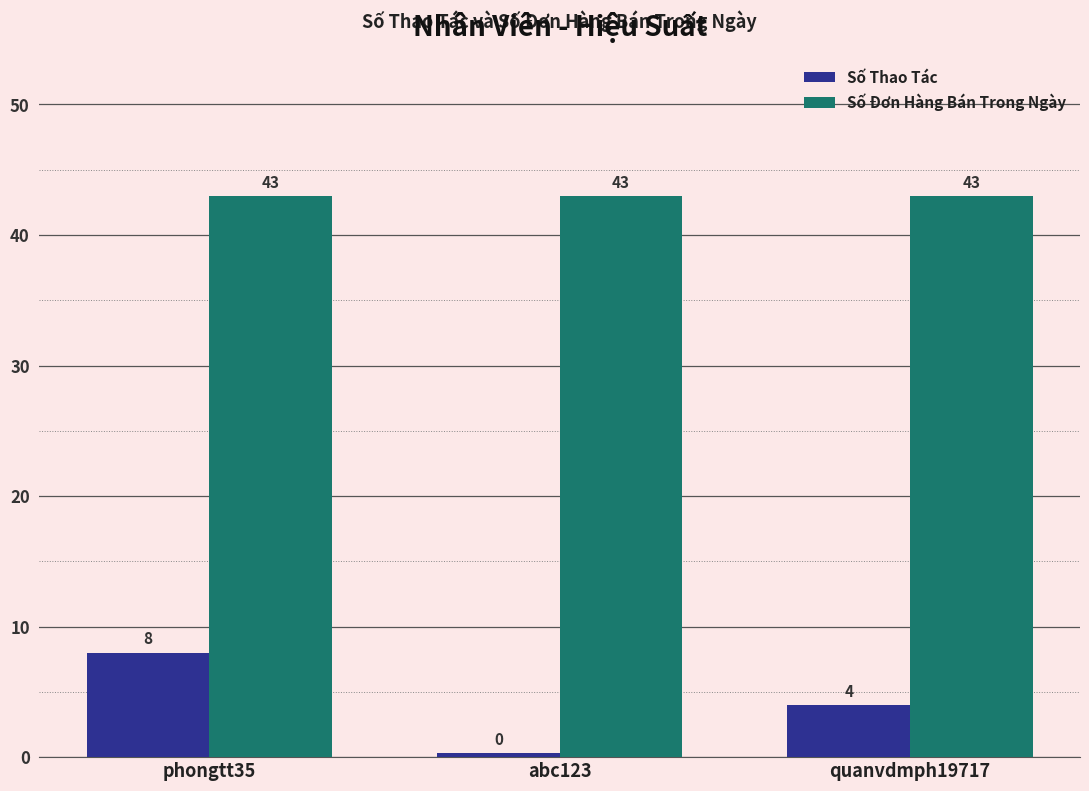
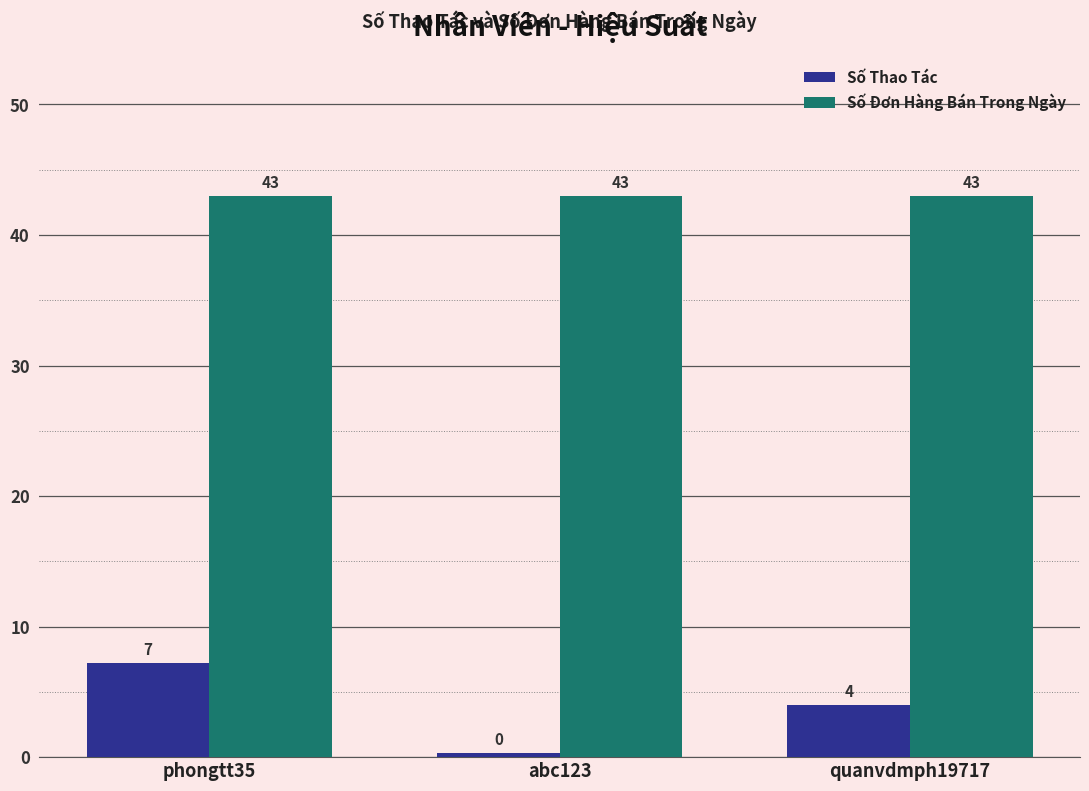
  {
    "Số Thao Tác": {
-     "phongtt35": 8,
+     "phongtt35": 7,
      "abc123": 0,
      "quanvdmph19717": 4
    },
    "Số Đơn Hàng Bán Trong Ngày": {
      "phongtt35": 43,
      "abc123": 43,
      "quanvdmph19717": 43
    }
  }
